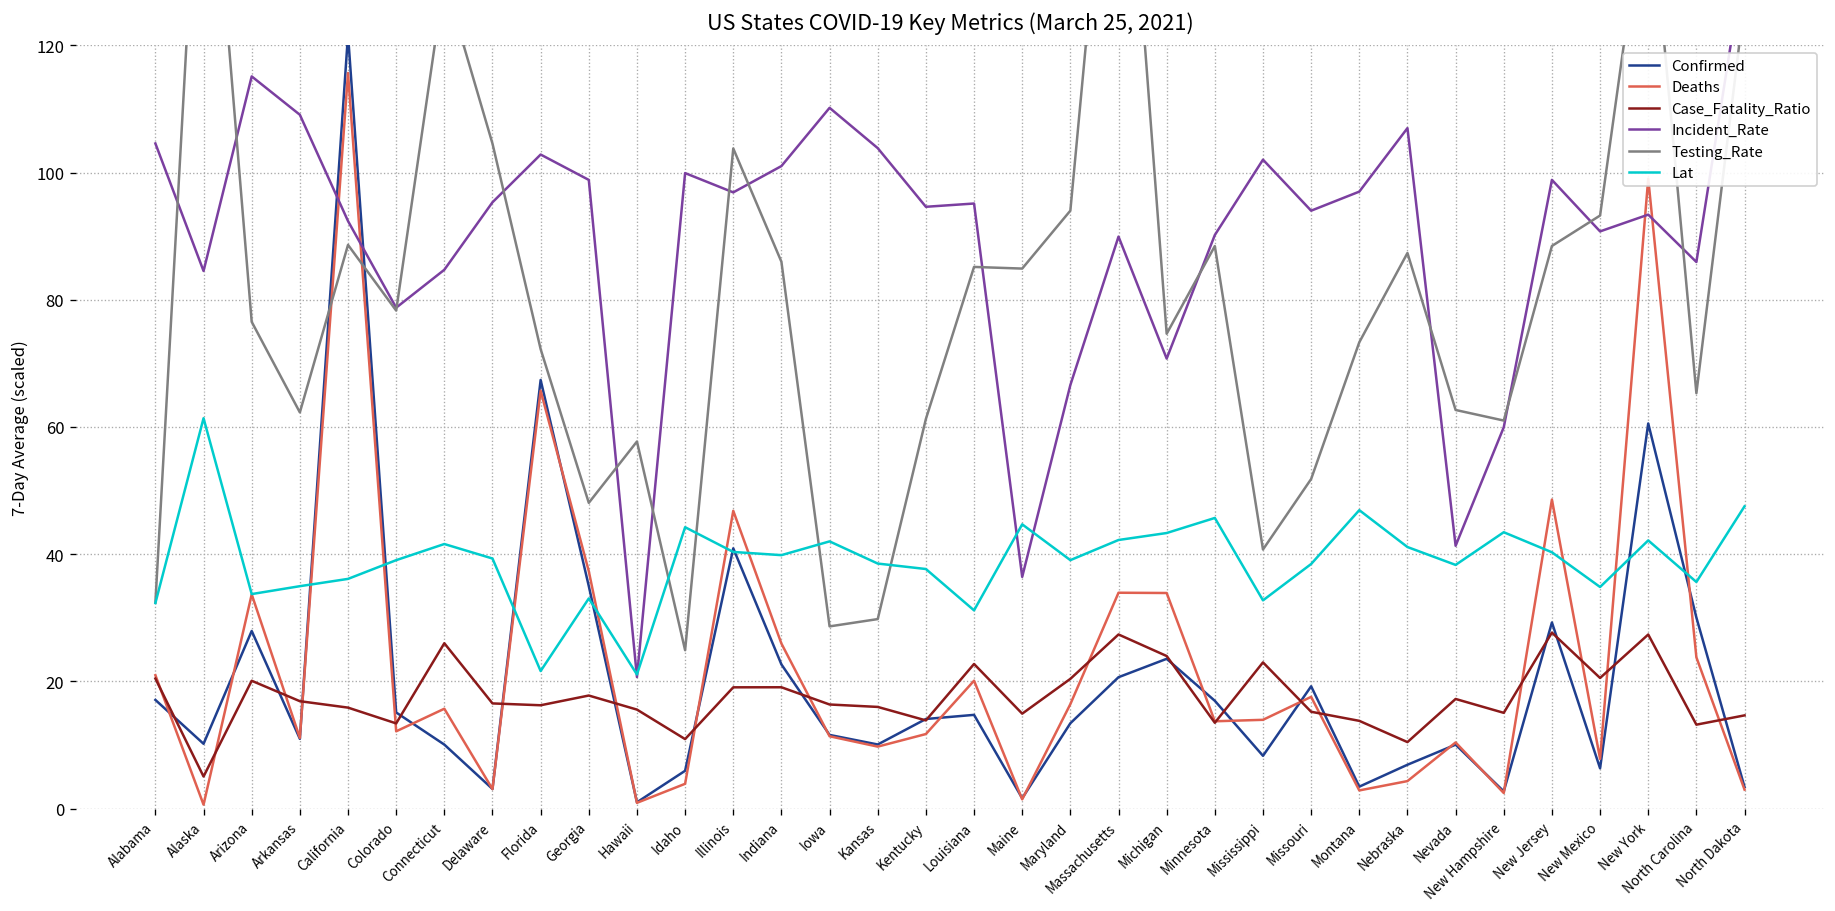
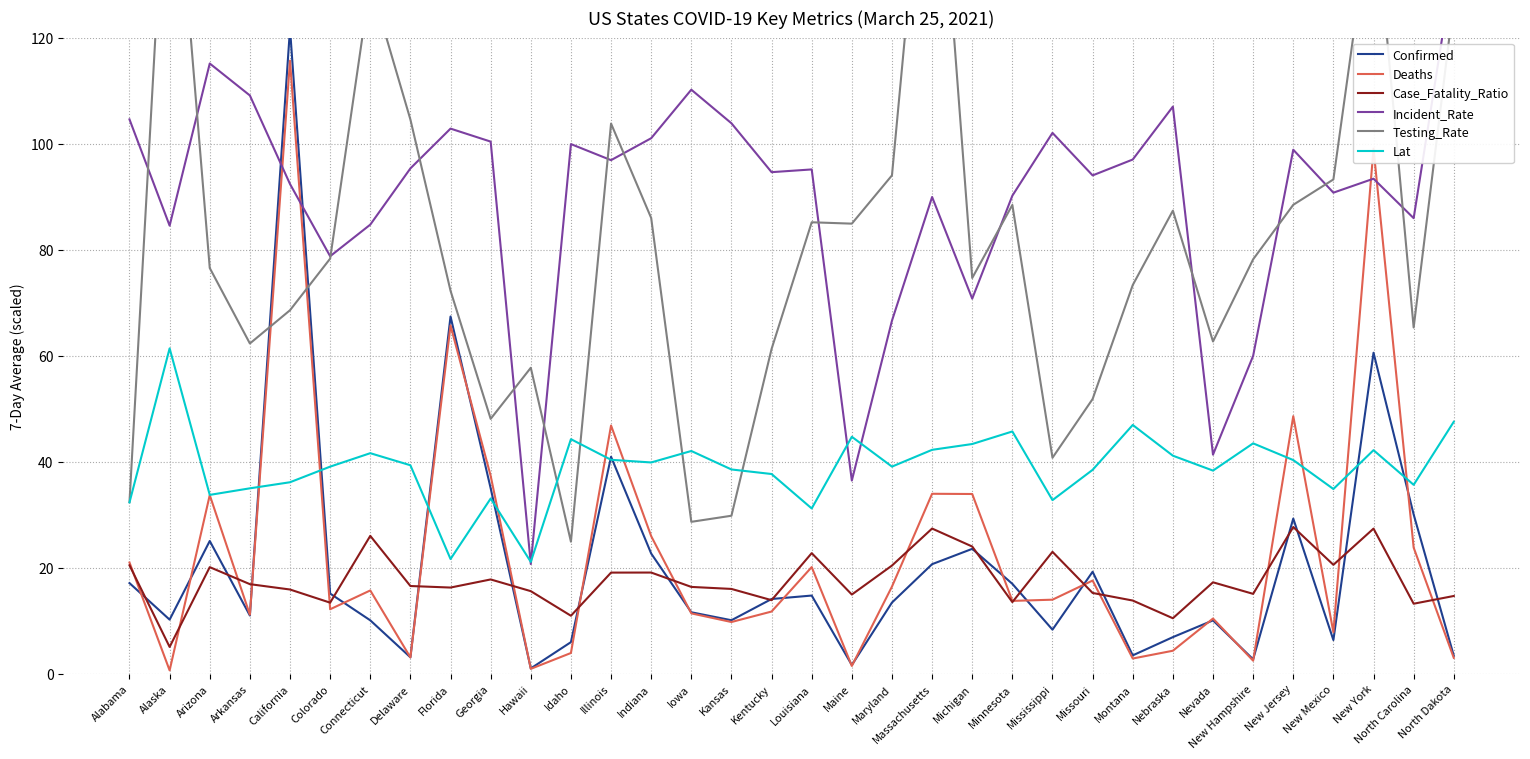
  {
    "Confirmed": {
      "Alabama": 17,
      "Alaska": 10,
-     "Arizona": 28,
+     "Arizona": 25,
      "Colorado": 15,
      "Connecticut": 10,
      "Florida": 67,
      "Georgia": 35,
      "Idaho": 6,
      "Illinois": 41,
      "Indiana": 23,
      "Louisiana": 15,
      "Maryland": 13,
      "Massachusetts": 21,
      "Minnesota": 17,
      "Mississippi": 8,
      "Missouri": 19,
      "Montana": 3,
      "Nebraska": 7,
      "New Jersey": 29,
      "New Mexico": 6,
      "New York": 61,
      "North Carolina": 30
    },
    "Deaths": {
      "Alabama": 21,
      "Alaska": 1,
      "California": 116,
      "Colorado": 12,
      "Connecticut": 16,
      "Florida": 66,
      "Georgia": 37,
      "Idaho": 4,
      "Illinois": 47,
      "Indiana": 26,
      "Kentucky": 12,
      "Louisiana": 20,
      "Maryland": 16,
      "Massachusetts": 34,
      "Michigan": 34,
      "Mississippi": 14,
      "Missouri": 18,
      "Montana": 3,
      "Nebraska": 4,
      "New Jersey": 49,
      "New Mexico": 8,
      "North Carolina": 24
    },
    "Case_Fatality_Ratio": {
      "Alabama": 20,
      "Alaska": 5,
      "Arizona": 20,
      "Arkansas": 17,
      "California": 16,
      "Colorado": 13,
      "Connecticut": 26,
      "Delaware": 17,
      "Florida": 16,
      "Georgia": 18,
      "Hawaii": 16,
      "Idaho": 11,
      "Illinois": 19,
      "Indiana": 19,
      "Iowa": 16,
      "Kansas": 16,
      "Louisiana": 23,
      "Maine": 15,
      "Maryland": 20,
      "Massachusetts": 27,
      "Mississippi": 23,
      "Missouri": 15,
      "Montana": 14,
      "Nebraska": 10,
      "Nevada": 17,
      "New Hampshire": 15,
      "New Jersey": 28,
      "New Mexico": 21,
      "New York": 27,
      "North Carolina": 13,
      "North Dakota": 15
    },
    "Incident_Rate": {
      "Alabama": 105,
      "Alaska": 85,
      "Arizona": 115,
      "Arkansas": 109,
      "California": 92,
      "Connecticut": 85,
      "Delaware": 95,
      "Florida": 103,
-     "Georgia": 99,
+     "Georgia": 100,
      "Idaho": 100,
      "Illinois": 97,
      "Indiana": 101,
      "Iowa": 110,
      "Kansas": 104,
      "Kentucky": 95,
      "Louisiana": 95,
      "Maine": 36,
      "Maryland": 67,
      "Massachusetts": 90,
      "Michigan": 71,
      "Minnesota": 90,
      "Mississippi": 102,
      "Missouri": 94,
      "Montana": 97,
      "Nebraska": 107,
      "Nevada": 41,
      "New Hampshire": 60,
      "New Jersey": 99,
      "New Mexico": 91,
      "New York": 93,
      "North Carolina": 86
    },
    "Testing_Rate": {
      "Arizona": 77,
      "Arkansas": 62,
-     "California": 89,
+     "California": 69,
      "Delaware": 105,
      "Florida": 72,
      "Georgia": 48,
      "Hawaii": 58,
      "Idaho": 25,
      "Illinois": 104,
      "Indiana": 86,
      "Iowa": 29,
      "Kansas": 30,
      "Kentucky": 61,
      "Louisiana": 85,
      "Maine": 85,
      "Maryland": 94,
      "Michigan": 75,
      "Minnesota": 88,
      "Mississippi": 41,
      "Missouri": 52,
      "Montana": 73,
      "Nebraska": 87,
      "Nevada": 63,
-     "New Hampshire": 61,
+     "New Hampshire": 78,
      "New Jersey": 88,
      "New Mexico": 93,
      "North Carolina": 65
    },
    "Lat": {
      "Alaska": 61,
      "Arkansas": 35,
      "California": 36,
      "Colorado": 39,
      "Connecticut": 42,
      "Delaware": 39,
      "Florida": 22,
      "Georgia": 33,
      "Idaho": 44,
      "Illinois": 40,
      "Indiana": 40,
      "Iowa": 42,
      "Kansas": 39,
      "Kentucky": 38,
      "Louisiana": 31,
      "Maine": 45,
      "Maryland": 39,
      "Massachusetts": 42,
      "Michigan": 43,
      "Minnesota": 46,
      "Mississippi": 33,
      "Missouri": 38,
      "Montana": 47,
      "Nebraska": 41,
      "Nevada": 38,
      "New Hampshire": 43,
      "New Jersey": 40,
      "New Mexico": 35,
      "New York": 42,
      "North Carolina": 36,
      "North Dakota": 48
    }
  }
